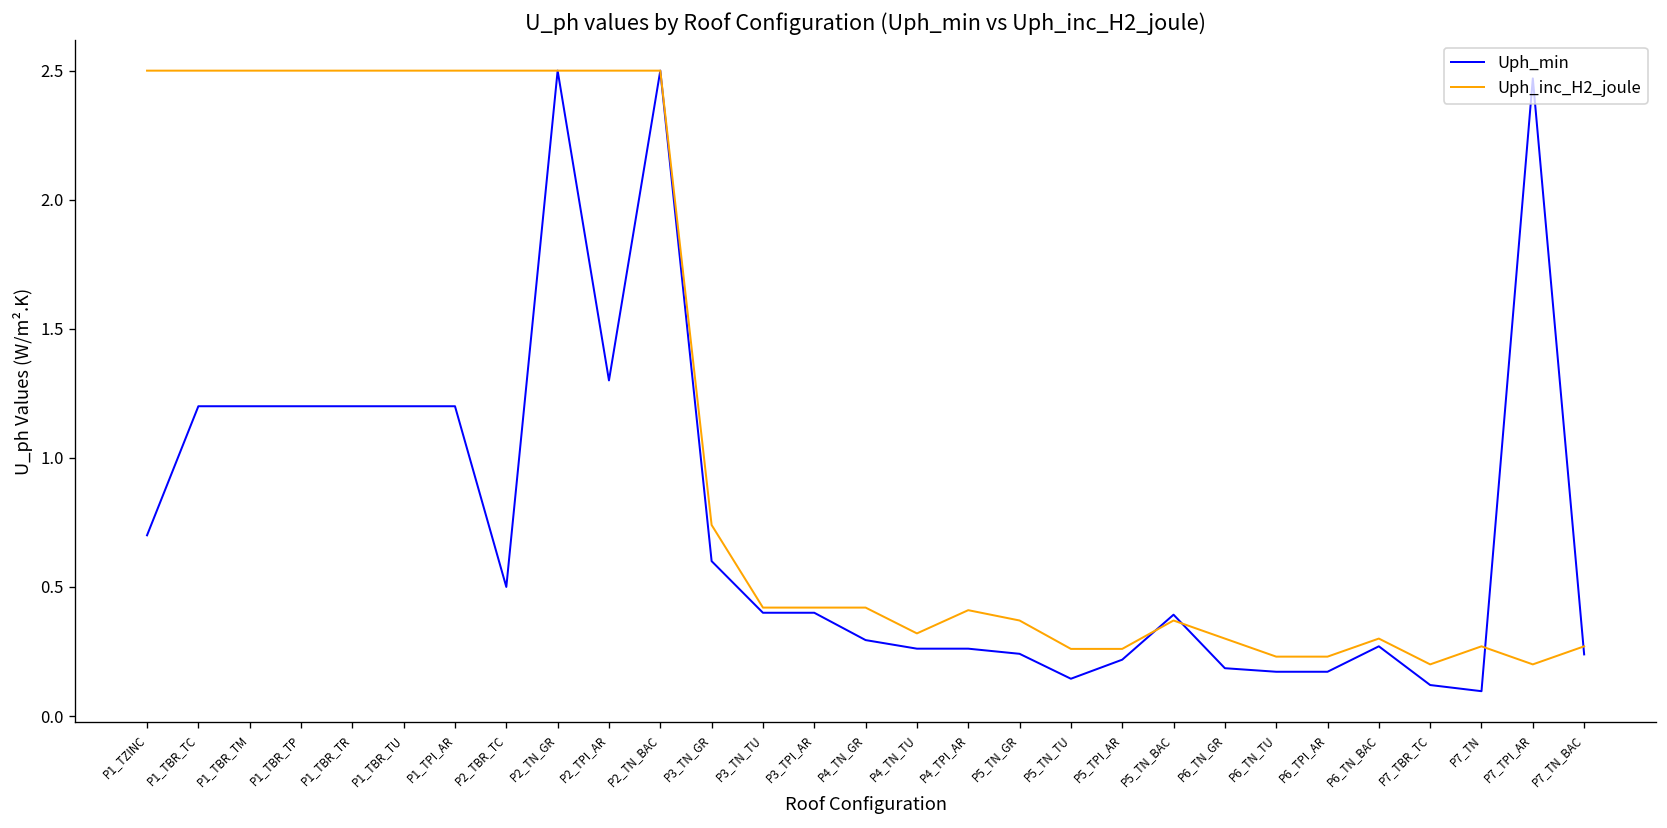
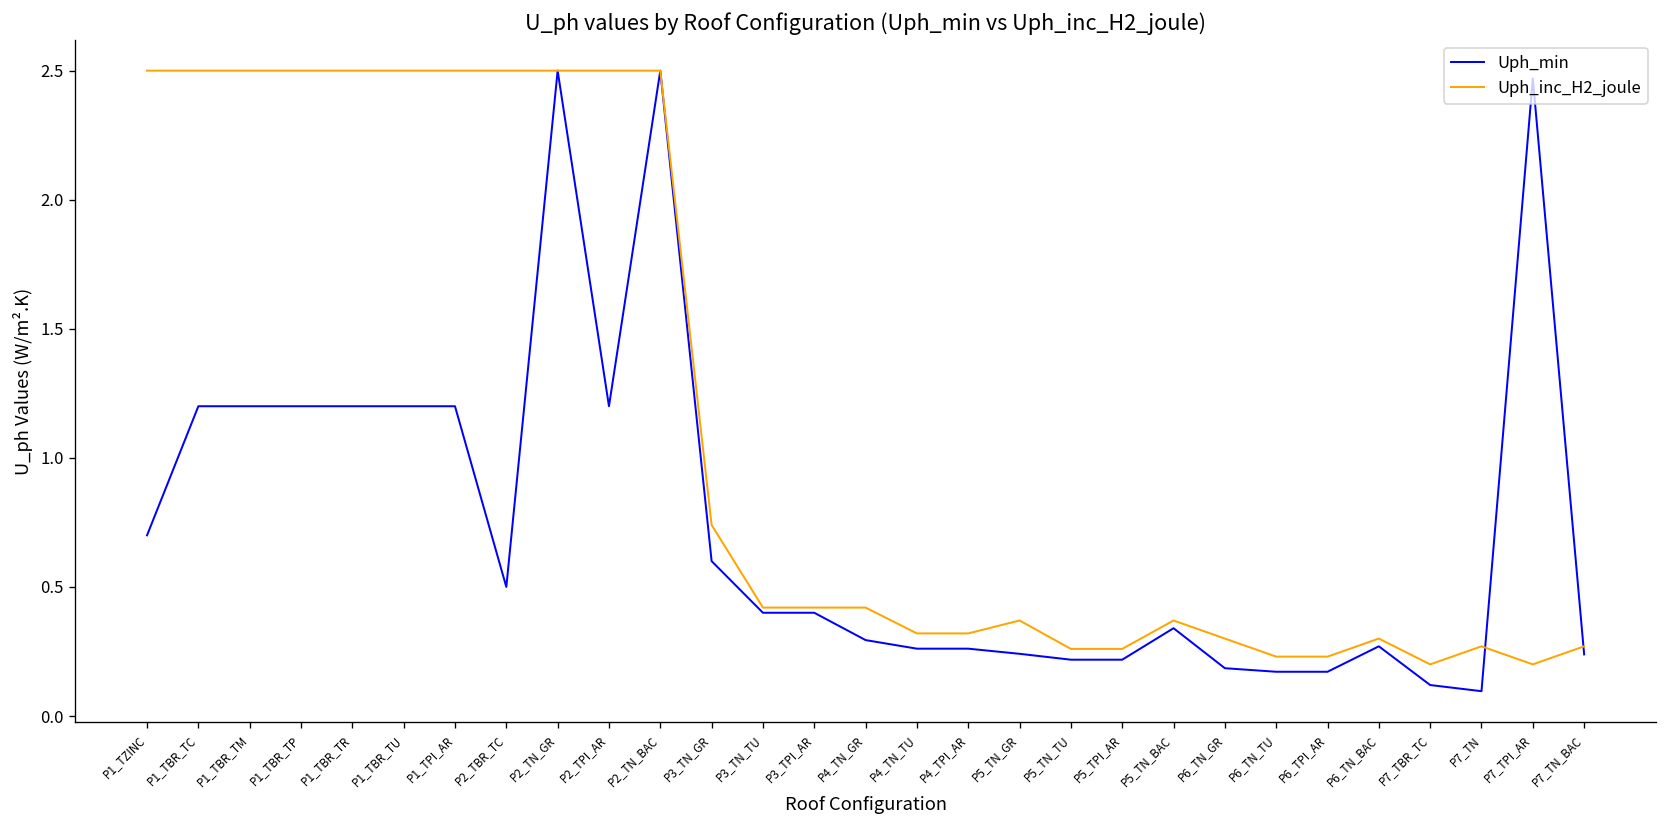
  {
    "Uph_min": {
      "P1_TZINC": 0.70,
      "P1_TBR_TC": 1.20,
      "P1_TBR_TM": 1.20,
      "P1_TBR_TP": 1.20,
      "P1_TBR_TR": 1.20,
      "P1_TBR_TU": 1.20,
      "P1_TPI_AR": 1.20,
      "P2_TBR_TC": 0.50,
-     "P2_TPI_AR": 1.3,
+     "P2_TPI_AR": 1.2,
      "P3_TN_GR": 0.60,
      "P3_TN_TU": 0.40,
      "P3_TPI_AR": 0.40,
      "P4_TN_GR": 0.29,
      "P4_TN_TU": 0.26,
      "P4_TPI_AR": 0.26,
      "P5_TN_GR": 0.24,
-     "P5_TN_TU": 0.14,
+     "P5_TN_TU": 0.22,
      "P5_TPI_AR": 0.22,
-     "P5_TN_BAC": 0.39,
+     "P5_TN_BAC": 0.34,
      "P6_TN_GR": 0.19,
      "P6_TN_TU": 0.17,
      "P6_TPI_AR": 0.17,
      "P6_TN_BAC": 0.27,
      "P7_TBR_TC": 0.12,
      "P7_TN": 0.10,
      "P7_TN_BAC": 0.24
    },
    "Uph_inc_H2_joule": {
      "P1_TZINC": 2.50,
      "P1_TBR_TC": 2.50,
      "P1_TBR_TM": 2.50,
      "P1_TBR_TP": 2.50,
      "P1_TBR_TR": 2.50,
      "P1_TBR_TU": 2.50,
      "P1_TPI_AR": 2.50,
      "P2_TBR_TC": 2.50,
      "P2_TPI_AR": 2.50,
      "P3_TN_GR": 0.74,
      "P3_TN_TU": 0.42,
      "P3_TPI_AR": 0.42,
      "P4_TN_GR": 0.42,
      "P4_TN_TU": 0.32,
-     "P4_TPI_AR": 0.41,
+     "P4_TPI_AR": 0.32,
      "P5_TN_GR": 0.37,
      "P5_TN_TU": 0.26,
      "P5_TPI_AR": 0.26,
      "P5_TN_BAC": 0.37,
      "P6_TN_GR": 0.30,
      "P6_TN_TU": 0.23,
      "P6_TPI_AR": 0.23,
      "P6_TN_BAC": 0.30,
      "P7_TBR_TC": 0.20,
      "P7_TN": 0.27,
      "P7_TPI_AR": 0.20,
      "P7_TN_BAC": 0.27
    }
  }
